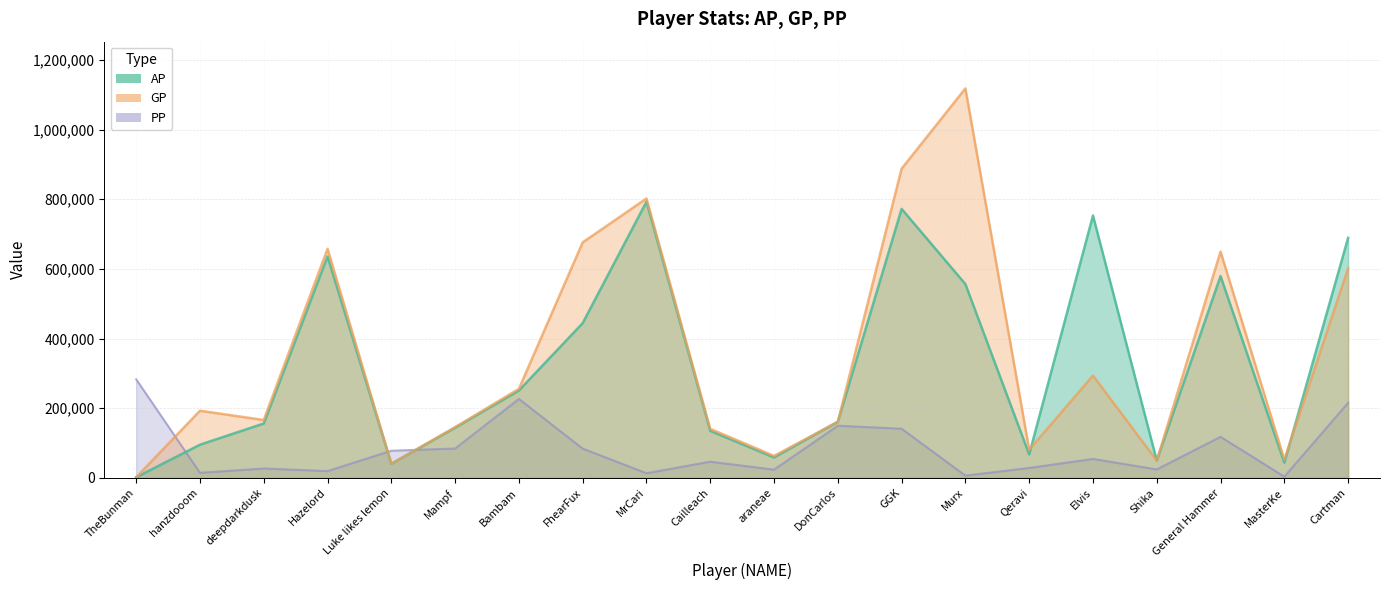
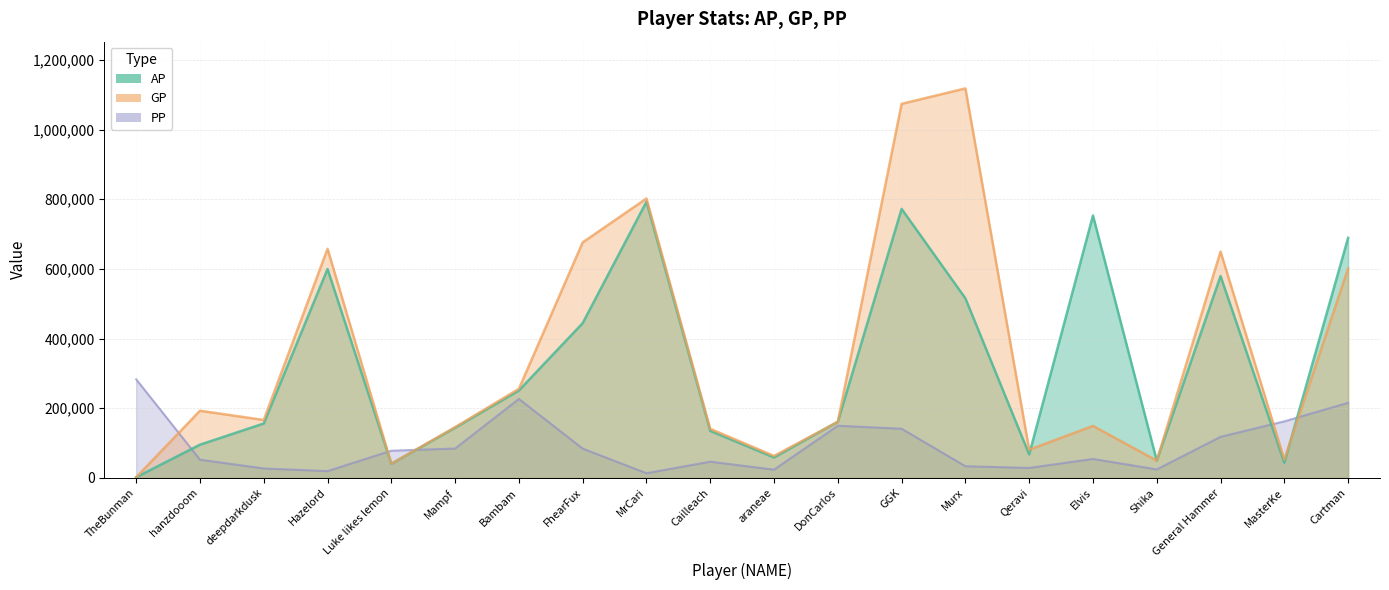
  {
    "PP": {
      "TheBunman": "280,000",
-     "hanzdooom": "10,000",
+     "hanzdooom": "50,000",
      "deepdarkdusk": "30,000",
      "Hazelord": "20,000",
      "Luke likes lemon": "80,000",
      "Mampf": "80,000",
      "Bambam": "230,000",
      "FhearFux": "80,000",
      "MrCari": "10,000",
      "Cailleach": "50,000",
      "araneae": "20,000",
      "DonCarlos": "150,000",
      "GGK": "140,000",
-     "Murx": "10,000",
+     "Murx": "30,000",
      "Qeravi": "30,000",
      "Elvis": "50,000",
      "Shika": "20,000",
      "General Hammer": "120,000",
-     "MasterKe": "0",
+     "MasterKe": "160,000",
      "Cartman": "220,000"
    },
    "AP": {
      "hanzdooom": "100,000",
      "deepdarkdusk": "160,000",
-     "Hazelord": "640,000",
+     "Hazelord": "600,000",
      "FhearFux": "440,000",
      "MrCari": "790,000",
      "GGK": "770,000",
-     "Murx": "560,000",
+     "Murx": "520,000",
      "Qeravi": "70,000",
      "Elvis": "750,000",
      "General Hammer": "580,000",
      "MasterKe": "40,000",
      "Cartman": "690,000"
    },
    "GP": {
      "hanzdooom": "190,000",
      "deepdarkdusk": "170,000",
      "Hazelord": "660,000",
      "FhearFux": "680,000",
      "MrCari": "800,000",
-     "GGK": "890,000",
+     "GGK": "1,070,000",
      "Murx": "1,120,000",
      "Qeravi": "80,000",
-     "Elvis": "290,000",
+     "Elvis": "150,000",
      "General Hammer": "650,000",
      "MasterKe": "50,000",
      "Cartman": "600,000"
    }
  }
